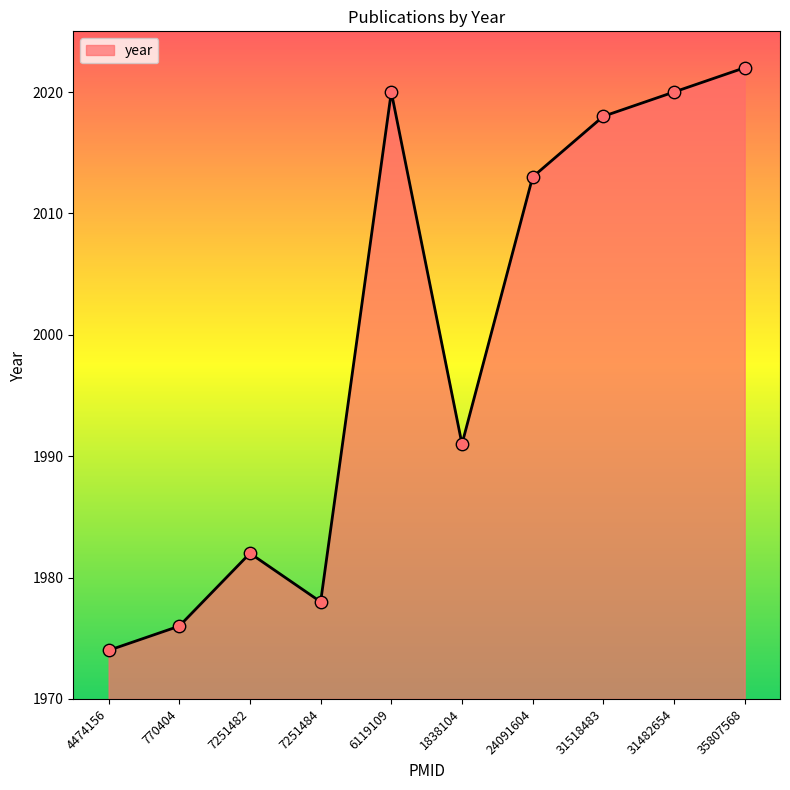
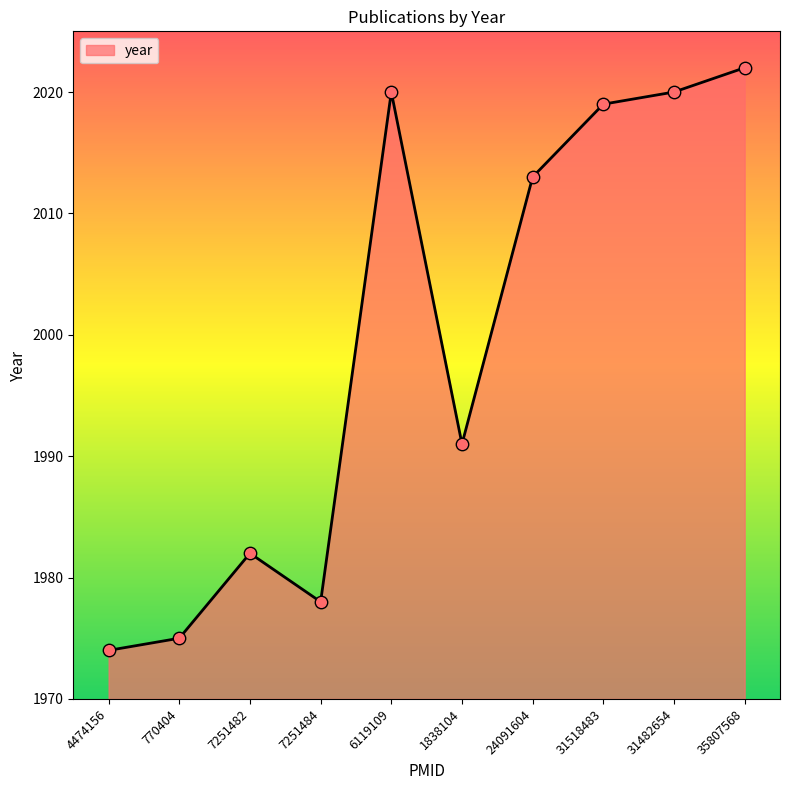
  {
    "4474156": 1974,
-   "770404": 1976,
+   "770404": 1975,
    "7251482": 1982,
    "7251484": 1978,
    "6119109": 2020,
    "1838104": 1991,
    "24091604": 2013,
-   "31518483": 2018,
+   "31518483": 2019,
    "31482654": 2020,
    "35807568": 2022
  }
